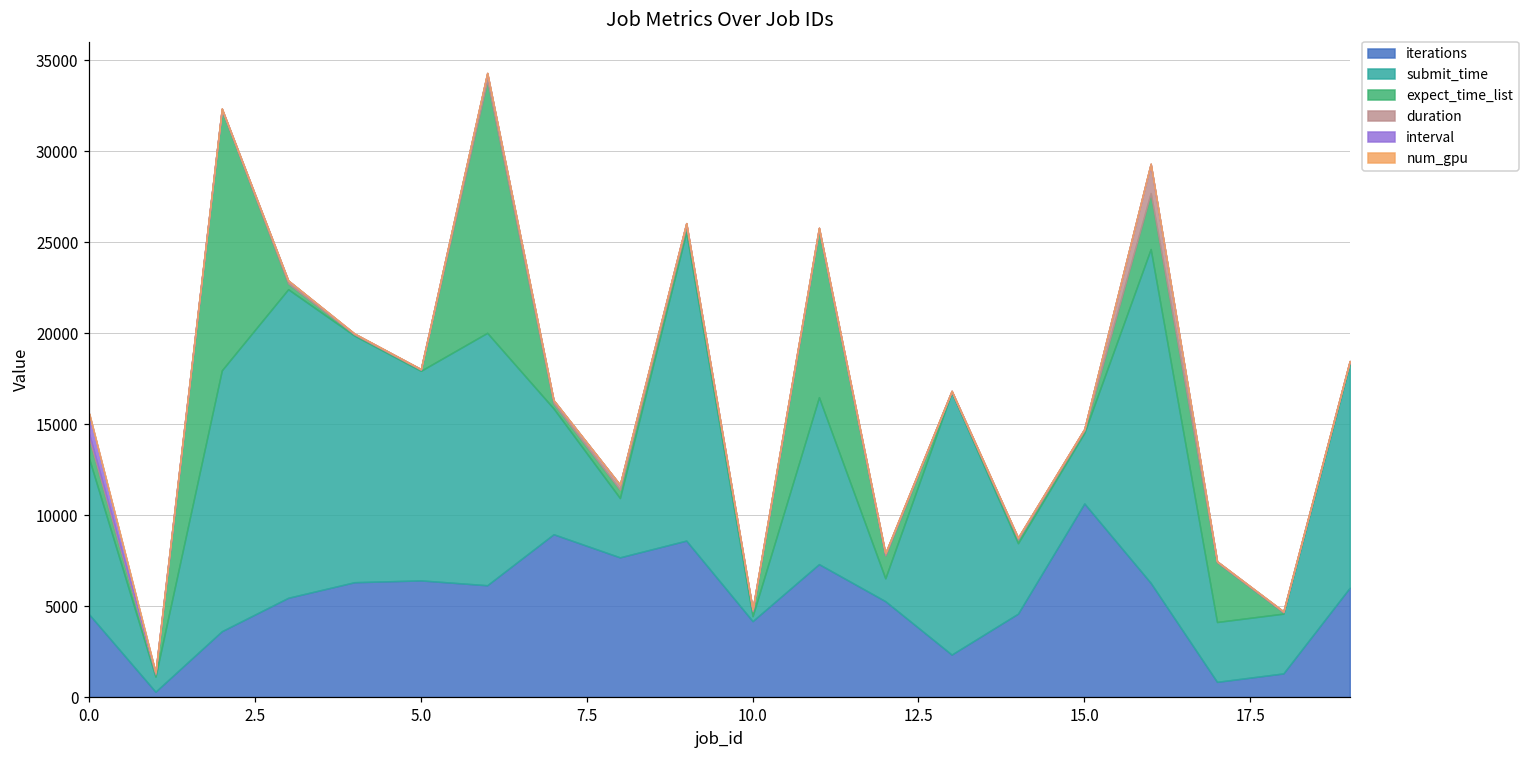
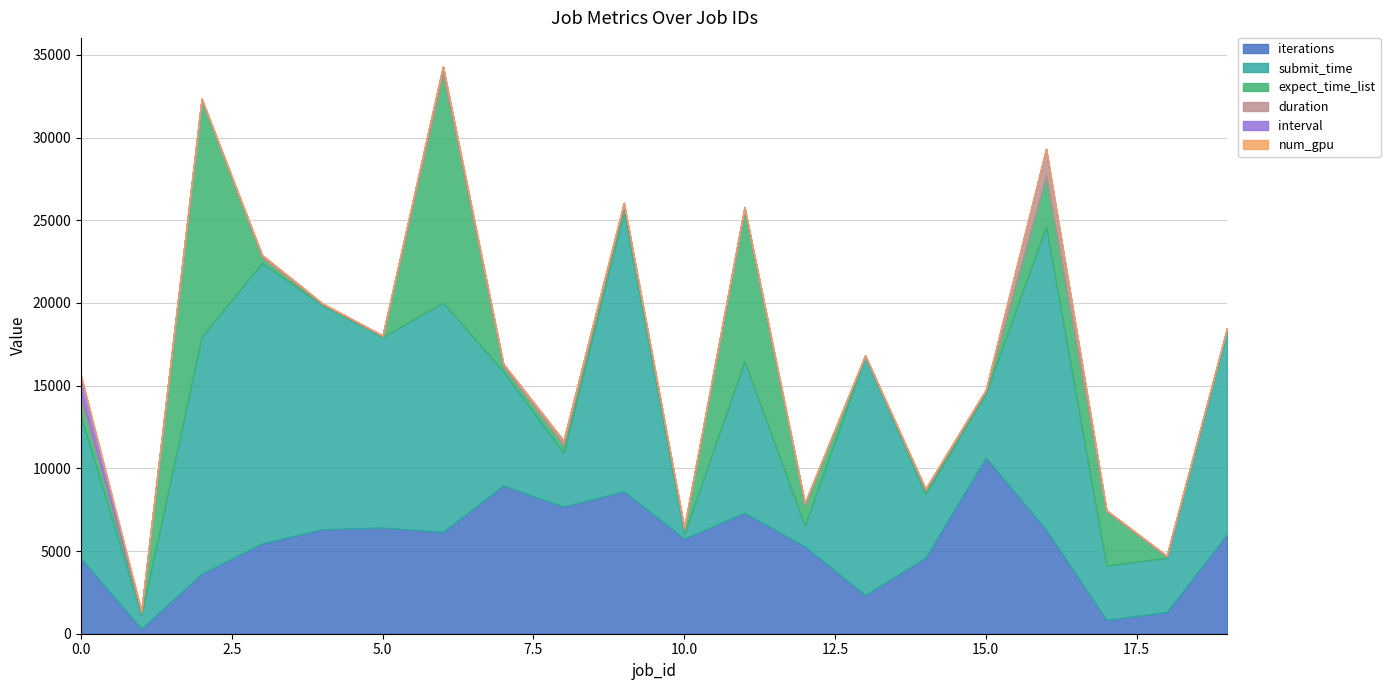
  {
    "iterations": {
      "0.0": 4600,
      "5.0": 6400,
-     "10.0": 4200,
+     "10.0": 5700,
      "15.0": 10600
    },
    "duration": {
      "0.0": 300
    },
    "num_gpu": {
      "0.0": 1100
    }
  }
